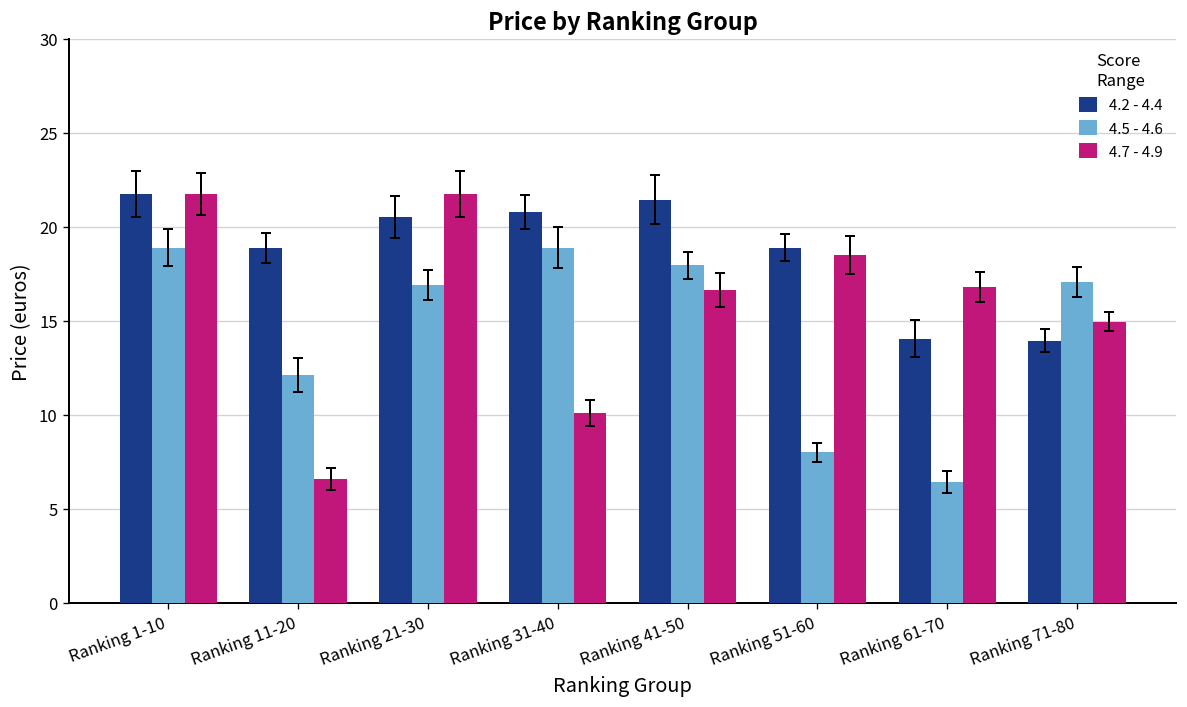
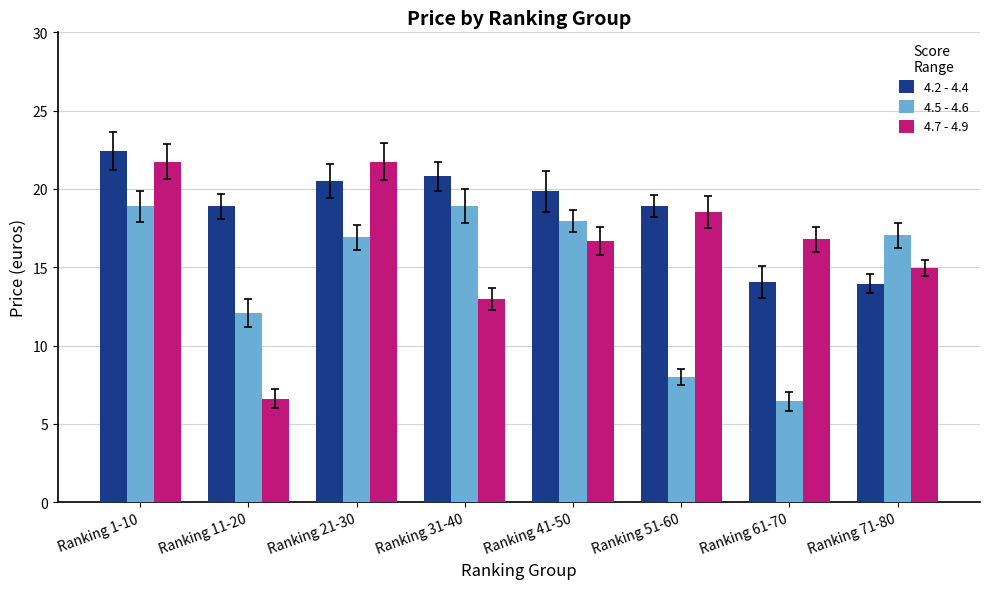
  {
    "4.2 - 4.4": {
-     "Ranking 1-10": 21.8,
+     "Ranking 1-10": 22.4,
      "Ranking 11-20": 18.9,
      "Ranking 21-30": 20.5,
      "Ranking 31-40": 20.8,
-     "Ranking 41-50": 21.4,
+     "Ranking 41-50": 19.9,
      "Ranking 51-60": 18.9,
      "Ranking 61-70": 14.1,
      "Ranking 71-80": 14.0
    },
    "4.5 - 4.6": {
      "Ranking 1-10": 18.9,
      "Ranking 11-20": 12.1,
      "Ranking 21-30": 16.9,
      "Ranking 31-40": 18.9,
      "Ranking 41-50": 18.0,
      "Ranking 51-60": 8.0,
      "Ranking 61-70": 6.4,
      "Ranking 71-80": 17.1
    },
    "4.7 - 4.9": {
      "Ranking 1-10": 21.8,
      "Ranking 11-20": 6.6,
      "Ranking 21-30": 21.8,
-     "Ranking 31-40": 10.1,
+     "Ranking 31-40": 13.0,
      "Ranking 41-50": 16.7,
      "Ranking 51-60": 18.5,
      "Ranking 61-70": 16.8,
      "Ranking 71-80": 15.0
    }
  }
